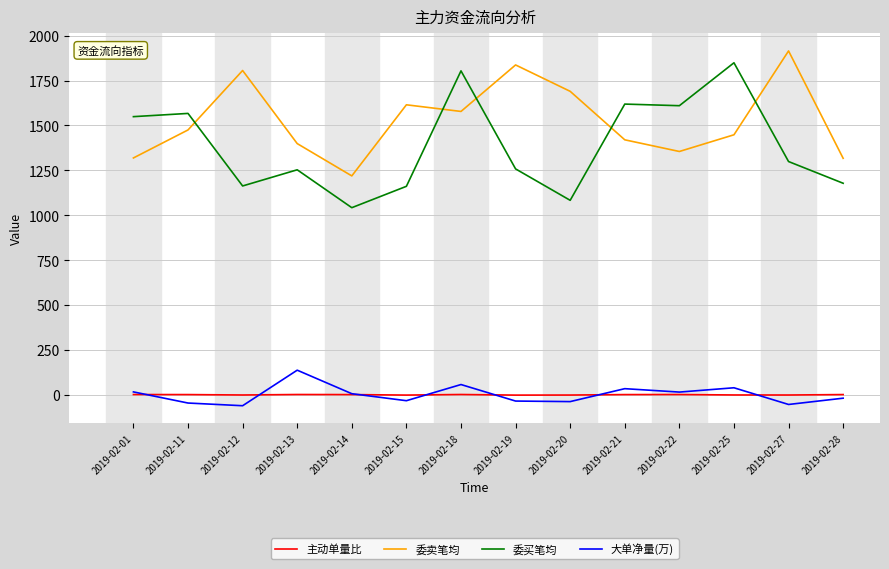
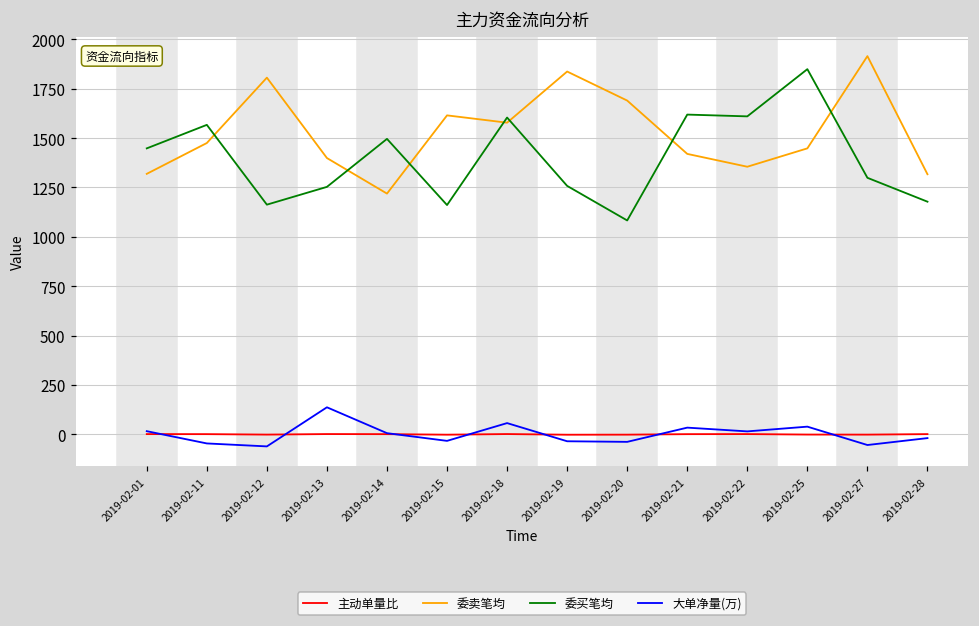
  {
    "主动单量比": {
      "2019-02-01": 0,
      "2019-02-11": 0,
      "2019-02-12": 0,
      "2019-02-13": 0,
      "2019-02-15": 0,
      "2019-02-18": 0,
      "2019-02-19": 0,
      "2019-02-20": 0,
      "2019-02-21": 0,
      "2019-02-25": 0,
      "2019-02-27": 0,
      "2019-02-28": 0
    },
    "委卖笔均": {
      "2019-02-01": 1320,
      "2019-02-11": 1480,
      "2019-02-12": 1810,
      "2019-02-13": 1400,
      "2019-02-14": 1220,
      "2019-02-15": 1620,
      "2019-02-18": 1580,
      "2019-02-19": 1840,
      "2019-02-20": 1690,
      "2019-02-21": 1420,
      "2019-02-22": 1360,
      "2019-02-25": 1450,
      "2019-02-27": 1920,
      "2019-02-28": 1320
    },
    "委买笔均": {
-     "2019-02-01": 1550,
+     "2019-02-01": 1450,
      "2019-02-11": 1570,
      "2019-02-12": 1160,
      "2019-02-13": 1250,
-     "2019-02-14": 1040,
+     "2019-02-14": 1500,
      "2019-02-15": 1160,
-     "2019-02-18": 1800,
+     "2019-02-18": 1600,
      "2019-02-19": 1260,
      "2019-02-20": 1080,
      "2019-02-21": 1620,
      "2019-02-22": 1610,
      "2019-02-25": 1850,
      "2019-02-27": 1300,
      "2019-02-28": 1180
    },
    "大单净量(万)": {
      "2019-02-01": 20,
      "2019-02-11": -50,
      "2019-02-12": -60,
      "2019-02-13": 140,
      "2019-02-15": -30,
      "2019-02-18": 60,
      "2019-02-19": -40,
      "2019-02-20": -40,
      "2019-02-21": 30,
      "2019-02-25": 40,
      "2019-02-27": -50,
      "2019-02-28": -20
    }
  }
